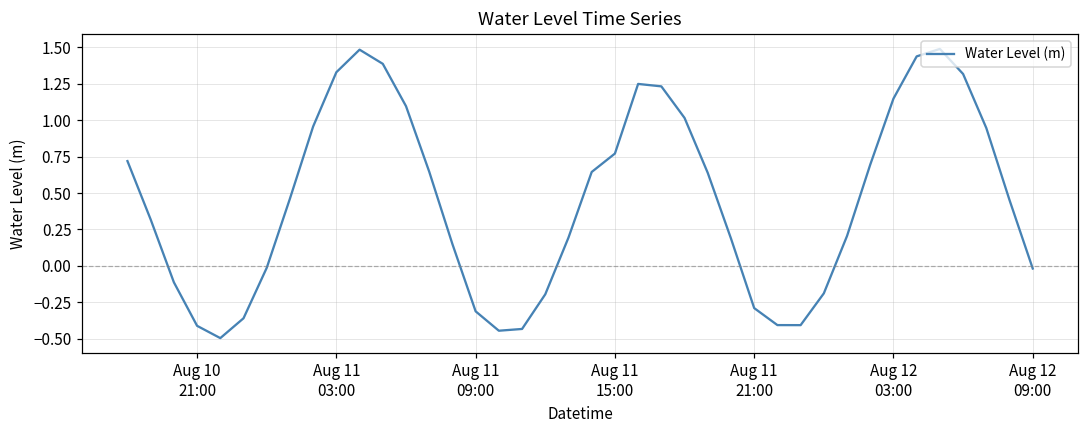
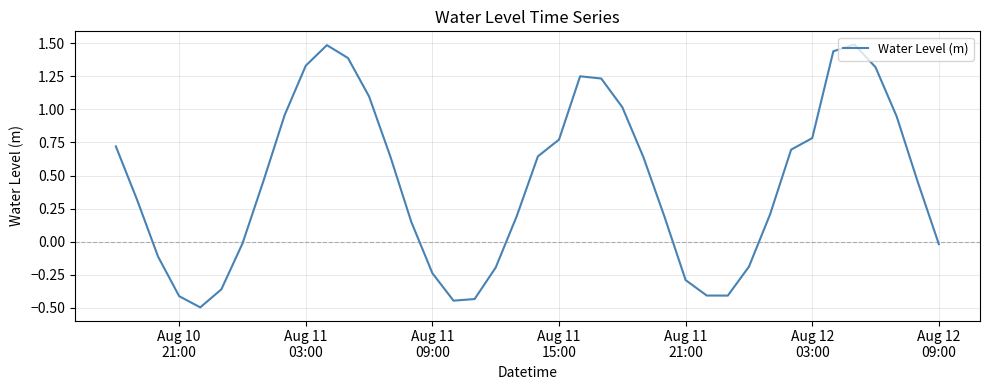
  {
    "Aug 10 21:00": -0.41,
    "Aug 11 03:00": 1.33,
-   "Aug 11 09:00": -0.31,
+   "Aug 11 09:00": -0.24,
    "Aug 11 15:00": 0.77,
    "Aug 11 21:00": -0.29,
-   "Aug 12 03:00": 1.15,
+   "Aug 12 03:00": 0.78,
    "Aug 12 09:00": -0.02
  }
